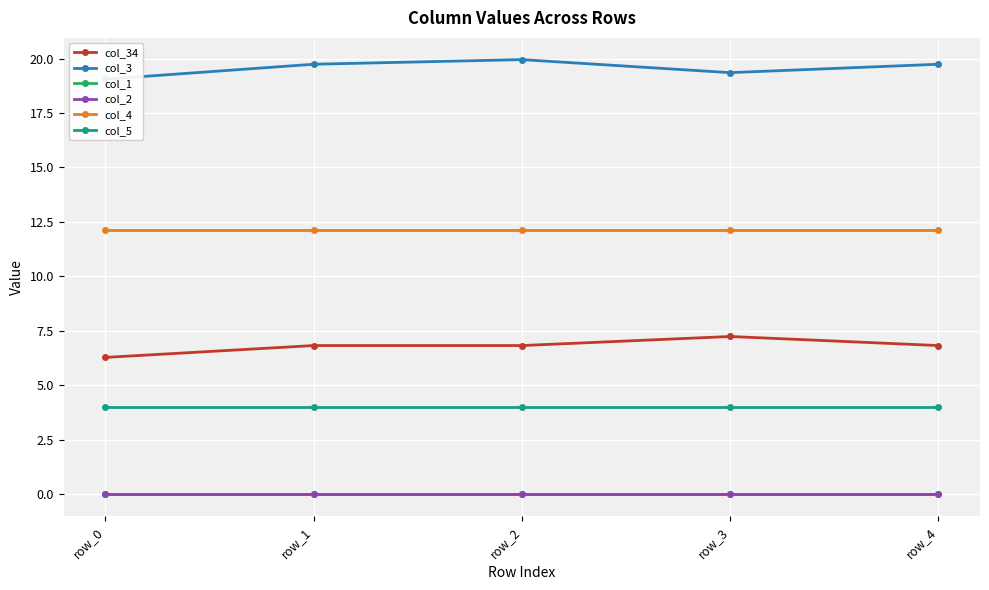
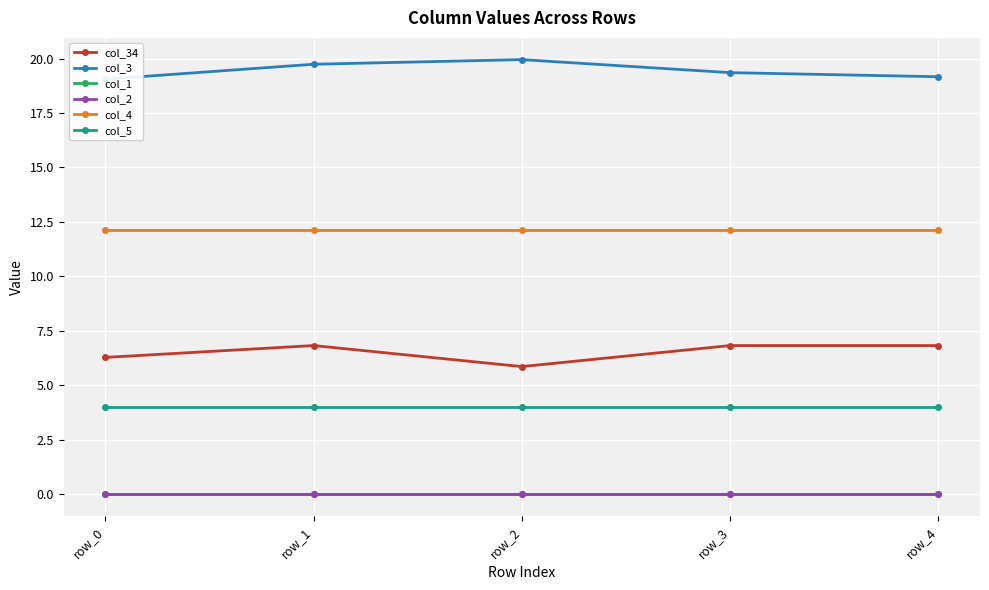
  {
    "col_34": {
      "row_0": 6.3,
      "row_1": 6.8,
-     "row_2": 6.8,
-     "row_3": 7.2,
+     "row_2": 5.9,
+     "row_3": 6.8,
      "row_4": 6.8
    },
    "col_3": {
      "row_1": 19.7,
      "row_2": 20.0,
      "row_3": 19.4,
-     "row_4": 19.7
+     "row_4": 19.2
    },
    "col_2": {
      "row_0": 0.0,
      "row_1": 0.0,
      "row_2": 0.0,
      "row_3": 0.0,
      "row_4": 0.0
    },
    "col_4": {
      "row_0": 12.1,
      "row_1": 12.1,
      "row_2": 12.1,
      "row_3": 12.1,
      "row_4": 12.1
    },
    "col_5": {
      "row_0": 4.0,
      "row_1": 4.0,
      "row_2": 4.0,
      "row_3": 4.0,
      "row_4": 4.0
    }
  }
